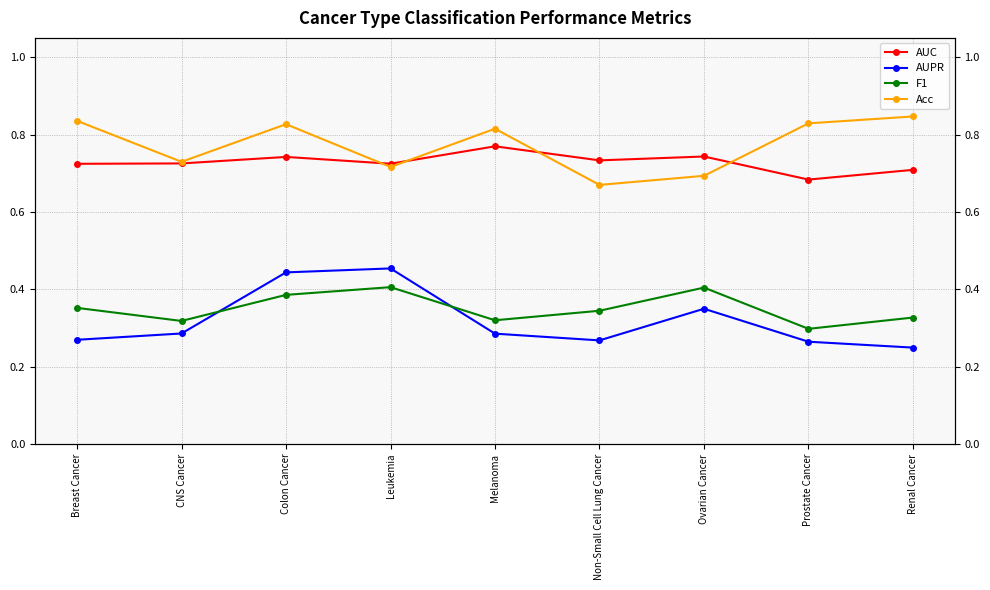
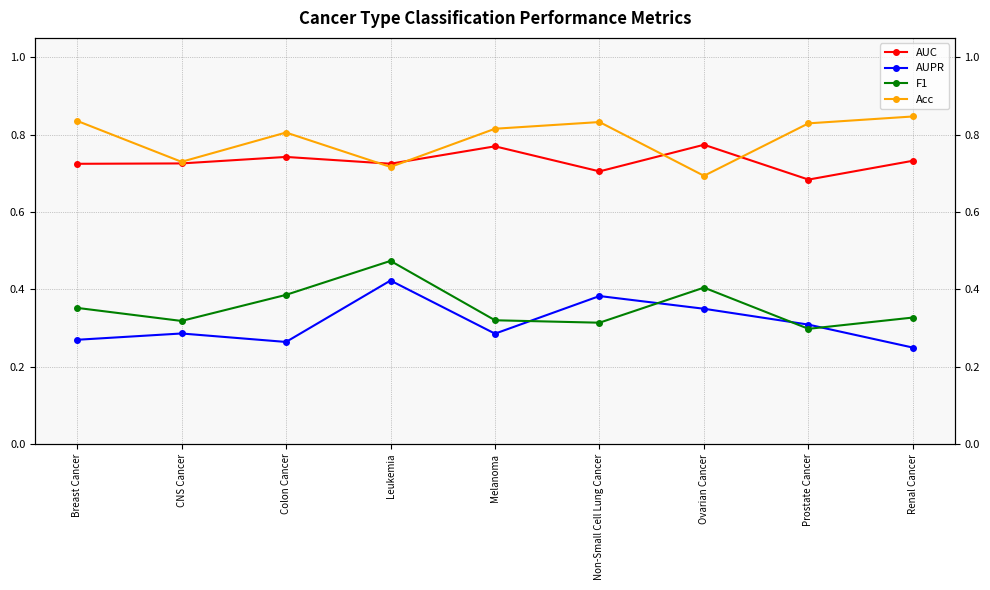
  {
    "AUC": {
      "Breast Cancer": 0.72,
      "Colon Cancer": 0.74,
      "Leukemia": 0.72,
      "Melanoma": 0.77,
-     "Non-Small Cell Lung Cancer": 0.73,
-     "Ovarian Cancer": 0.74,
+     "Non-Small Cell Lung Cancer": 0.70,
+     "Ovarian Cancer": 0.77,
      "Prostate Cancer": 0.68,
-     "Renal Cancer": 0.71
+     "Renal Cancer": 0.73
    },
    "AUPR": {
      "Breast Cancer": 0.27,
      "CNS Cancer": 0.29,
-     "Colon Cancer": 0.44,
-     "Leukemia": 0.45,
+     "Colon Cancer": 0.26,
+     "Leukemia": 0.42,
      "Melanoma": 0.29,
-     "Non-Small Cell Lung Cancer": 0.27,
+     "Non-Small Cell Lung Cancer": 0.38,
      "Ovarian Cancer": 0.35,
-     "Prostate Cancer": 0.26,
+     "Prostate Cancer": 0.31,
      "Renal Cancer": 0.25
    },
    "F1": {
      "Breast Cancer": 0.35,
      "CNS Cancer": 0.32,
      "Colon Cancer": 0.39,
-     "Leukemia": 0.41,
+     "Leukemia": 0.47,
      "Melanoma": 0.32,
-     "Non-Small Cell Lung Cancer": 0.34,
+     "Non-Small Cell Lung Cancer": 0.31,
      "Ovarian Cancer": 0.40,
      "Prostate Cancer": 0.30,
      "Renal Cancer": 0.33
    },
    "Acc": {
      "Breast Cancer": 0.84,
-     "Colon Cancer": 0.83,
+     "Colon Cancer": 0.81,
      "Leukemia": 0.72,
      "Melanoma": 0.82,
-     "Non-Small Cell Lung Cancer": 0.67,
+     "Non-Small Cell Lung Cancer": 0.83,
      "Ovarian Cancer": 0.69,
      "Prostate Cancer": 0.83,
      "Renal Cancer": 0.85
    }
  }
